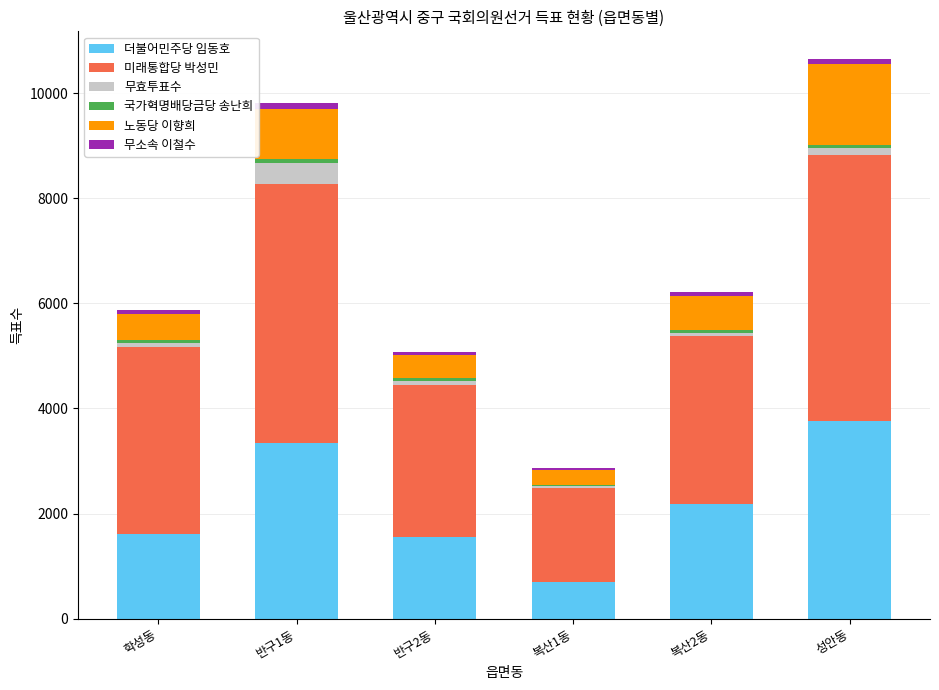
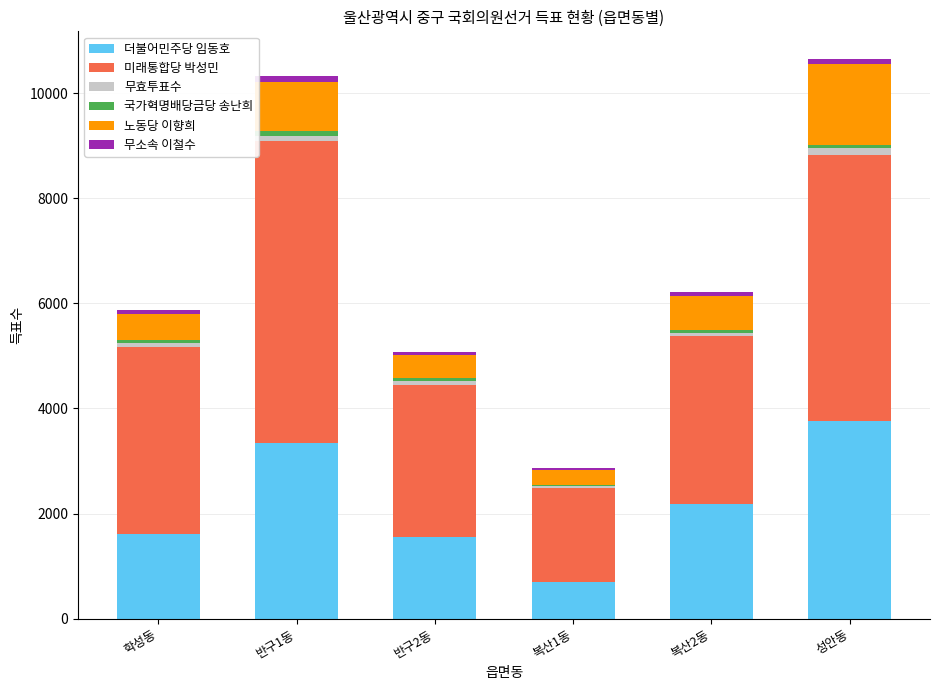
  {
    "더불어민주당 임동호": {
      "학성동": 1600,
      "반구1동": 3300,
      "반구2동": 1500,
      "복산1동": 700,
      "복산2동": 2200,
      "성안동": 3800
    },
    "미래통합당 박성민": {
      "학성동": 3600,
-     "반구1동": 4900,
+     "반구1동": 5700,
      "반구2동": 2900,
      "복산1동": 1800,
      "복산2동": 3200,
      "성안동": 5100
    },
    "무효투표수": {
      "학성동": 100,
-     "반구1동": 400,
+     "반구1동": 100,
      "반구2동": 100,
      "복산2동": 100,
      "성안동": 100
    },
    "국가혁명배당금당 송난희": {
      "학성동": 100,
      "반구1동": 100,
      "반구2동": 100,
      "복산2동": 100,
      "성안동": 100
    },
    "노동당 이향희": {
      "학성동": 500,
      "반구1동": 900,
      "반구2동": 500,
      "복산1동": 300,
      "복산2동": 600,
      "성안동": 1500
    },
    "무소속 이철수": {
      "학성동": 100,
      "반구1동": 100,
      "반구2동": 100,
      "복산2동": 100,
      "성안동": 100
    }
  }
